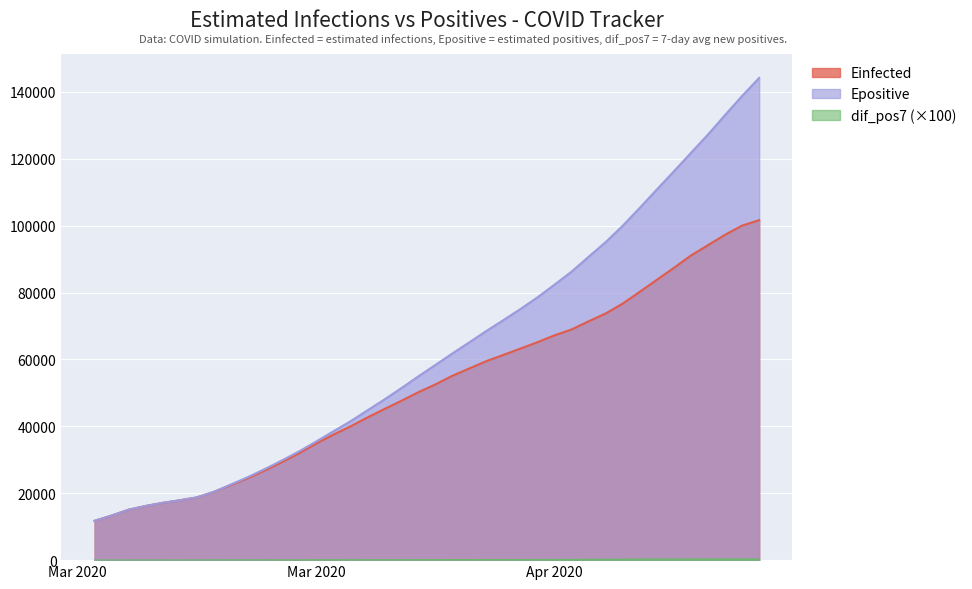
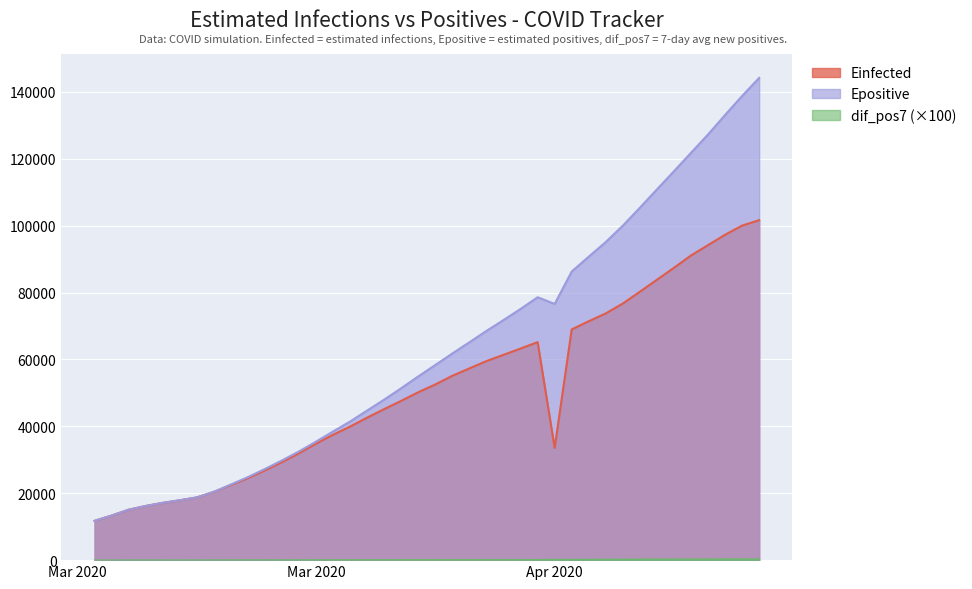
  {
    "Einfected": {
-     "Apr 2020": 67000
+     "Apr 2020": 34000
    },
    "Epositive": {
-     "Apr 2020": 82000
+     "Apr 2020": 77000
    },
    "dif_pos7 (×100)": {
      "Mar 2020": 0,
      "Apr 2020": 0
    }
  }
